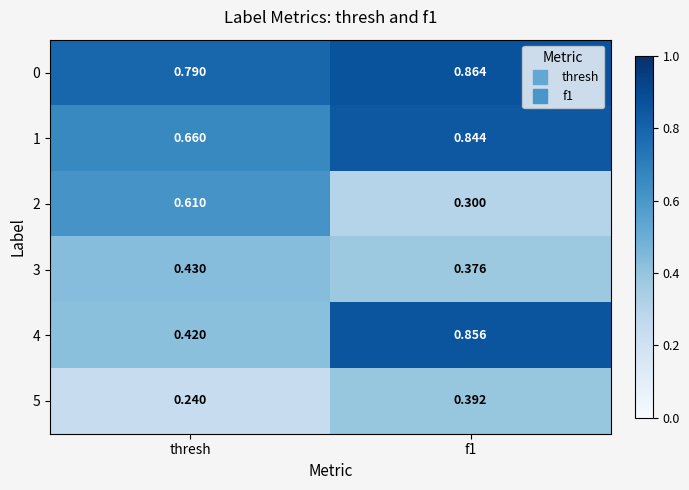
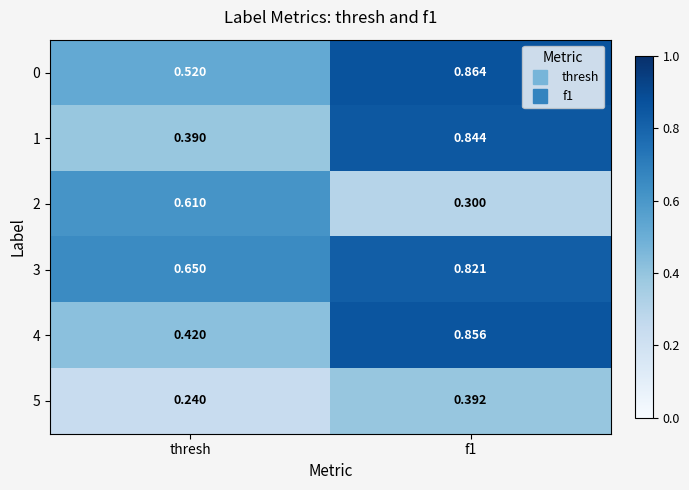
  {
    "0": {
-     "thresh": 0.790,
+     "thresh": 0.520,
      "f1": 0.864
    },
    "1": {
-     "thresh": 0.660,
+     "thresh": 0.390,
      "f1": 0.844
    },
    "2": {
      "thresh": 0.610,
      "f1": 0.300
    },
    "3": {
-     "thresh": 0.430,
-     "f1": 0.376
+     "thresh": 0.650,
+     "f1": 0.821
    },
    "4": {
      "thresh": 0.420,
      "f1": 0.856
    },
    "5": {
      "thresh": 0.240,
      "f1": 0.392
    }
  }
